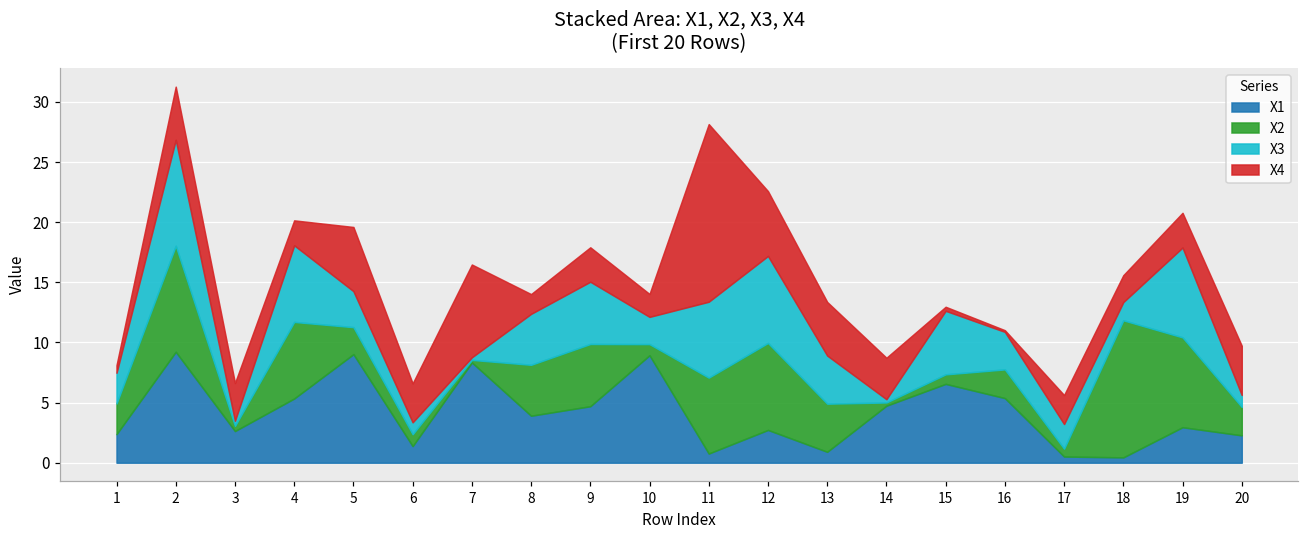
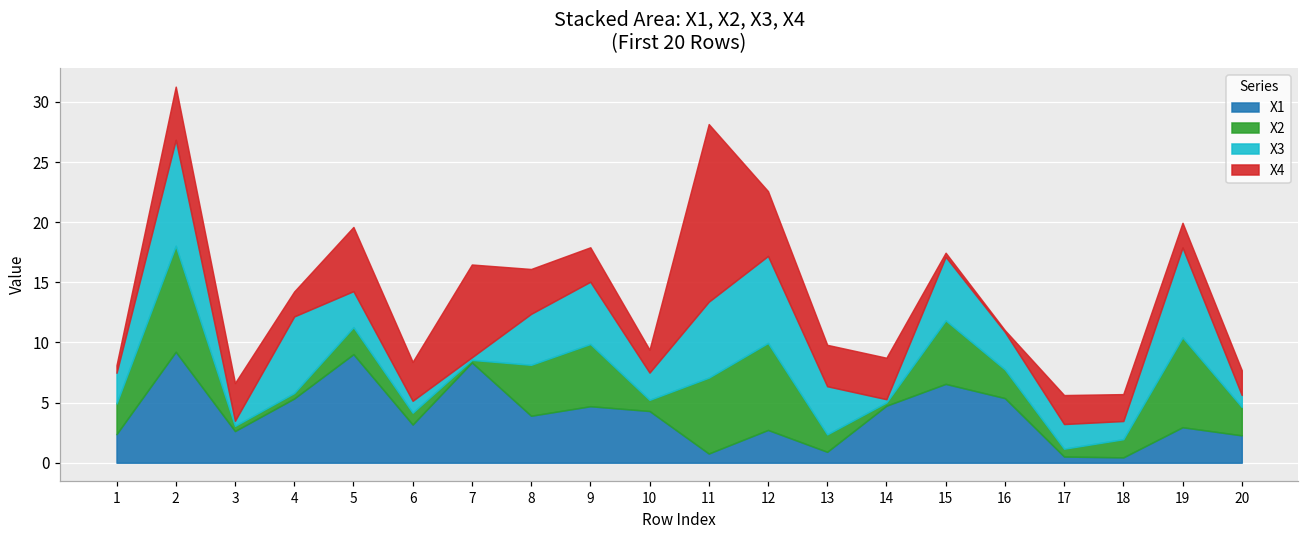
  {
    "X1": {
      "1": 2.4,
      "2": 9.2,
      "3": 2.6,
      "4": 5.3,
      "5": 9.0,
-     "6": 1.4,
+     "6": 3.2,
      "8": 3.9,
      "9": 4.7,
-     "10": 8.9,
+     "10": 4.3,
      "11": 0.8,
      "12": 2.7,
      "13": 0.9,
      "14": 4.7,
      "15": 6.6,
      "16": 5.4,
      "17": 0.5,
      "18": 0.4,
      "19": 3.0,
      "20": 2.3
    },
    "X2": {
      "1": 2.6,
      "2": 8.8,
      "3": 0.4,
-     "4": 6.4,
+     "4": 0.5,
      "5": 2.2,
      "6": 1.0,
      "8": 4.2,
      "9": 5.2,
      "10": 0.9,
      "11": 6.3,
      "12": 7.2,
-     "13": 4.0,
+     "13": 1.5,
      "14": 0.3,
-     "15": 0.8,
+     "15": 5.3,
      "16": 2.4,
      "17": 0.7,
-     "18": 11.4,
+     "18": 1.5,
      "19": 7.5,
      "20": 2.4
    },
    "X3": {
      "1": 2.6,
      "2": 8.8,
      "3": 0.4,
      "4": 6.4,
      "5": 3.0,
      "6": 1.0,
      "8": 4.2,
      "9": 5.2,
      "10": 2.3,
      "11": 6.3,
      "12": 7.2,
      "13": 4.0,
      "14": 0.3,
      "15": 5.3,
      "17": 2.1,
      "18": 1.5,
      "19": 7.5,
      "20": 1.0
    },
    "X4": {
      "1": 0.6,
      "2": 4.4,
      "3": 3.1,
      "4": 2.1,
      "5": 5.3,
      "6": 3.2,
      "7": 7.7,
-     "8": 1.6,
+     "8": 3.7,
      "9": 2.9,
      "10": 1.9,
      "11": 14.8,
      "12": 5.4,
-     "13": 4.5,
+     "13": 3.4,
      "14": 3.4,
      "15": 0.3,
      "17": 2.4,
      "18": 2.2,
-     "19": 2.9,
-     "20": 4.1
+     "19": 2.1,
+     "20": 2.1
    }
  }
